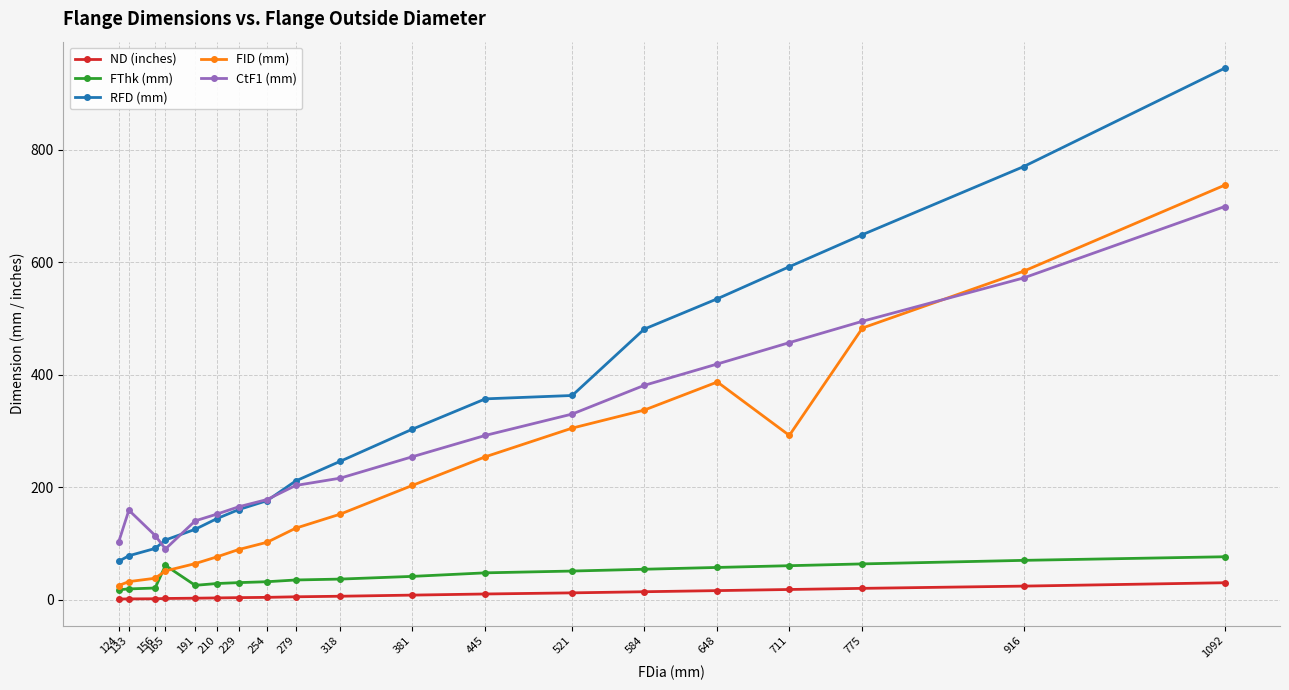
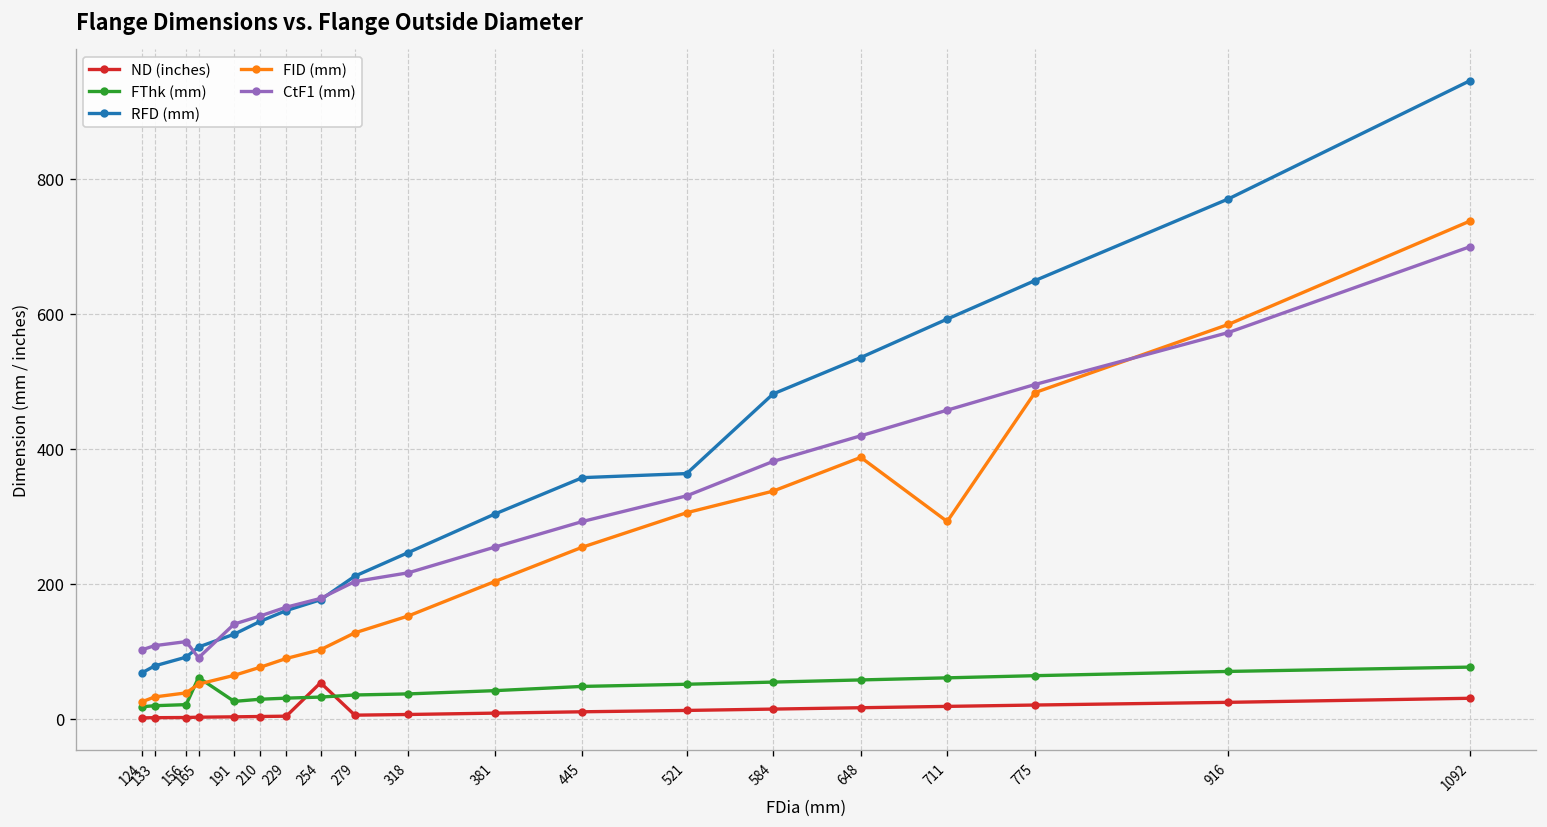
  {
    "ND (inches)": {
      "124": 0,
      "133": 0,
      "156": 0,
      "165": 0,
      "191": 0,
      "210": 0,
      "229": 0,
-     "254": 0,
+     "254": 50,
      "279": 10,
      "318": 10,
      "381": 10,
      "445": 10,
      "521": 10,
      "584": 10,
      "648": 20,
      "711": 20,
      "775": 20,
      "916": 20,
      "1092": 30
    },
    "FThk (mm)": {
      "124": 20,
      "133": 20,
      "156": 20,
      "165": 60,
      "191": 30,
      "210": 30,
      "229": 30,
      "254": 30,
      "279": 30,
      "318": 40,
      "381": 40,
      "445": 50,
      "521": 50,
      "584": 50,
      "648": 60,
      "711": 60,
      "775": 60,
      "916": 70,
      "1092": 80
    },
    "RFD (mm)": {
      "124": 70,
      "133": 80,
      "156": 90,
      "165": 110,
      "191": 130,
      "210": 140,
      "229": 160,
      "279": 210,
      "318": 250,
      "381": 300,
      "445": 360,
      "521": 360,
      "584": 480,
      "648": 540,
      "711": 590,
      "775": 650,
      "916": 770,
      "1092": 950
    },
    "FID (mm)": {
      "124": 30,
      "133": 30,
      "156": 40,
      "165": 50,
      "191": 60,
      "210": 80,
      "229": 90,
      "254": 100,
      "279": 130,
      "318": 150,
      "381": 200,
      "445": 250,
      "521": 310,
      "584": 340,
      "648": 390,
      "711": 290,
      "775": 480,
      "916": 580,
      "1092": 740
    },
    "CtF1 (mm)": {
      "124": 100,
-     "133": 160,
+     "133": 110,
      "156": 110,
      "165": 90,
      "191": 140,
      "210": 150,
      "229": 170,
      "279": 200,
      "318": 220,
      "381": 250,
      "445": 290,
      "521": 330,
      "584": 380,
      "648": 420,
      "711": 460,
      "775": 500,
      "916": 570,
      "1092": 700
    }
  }
